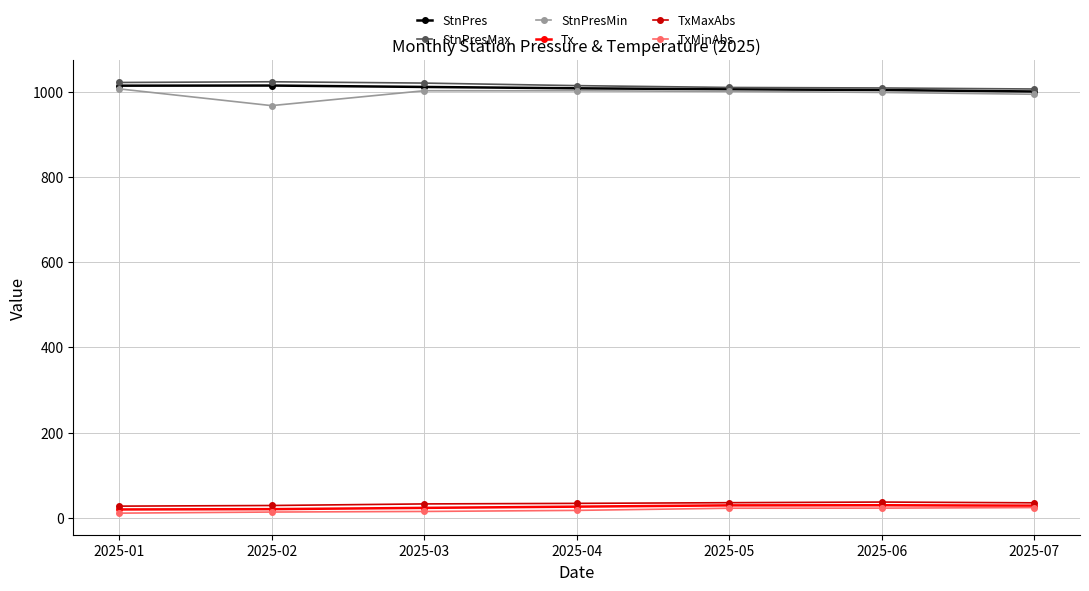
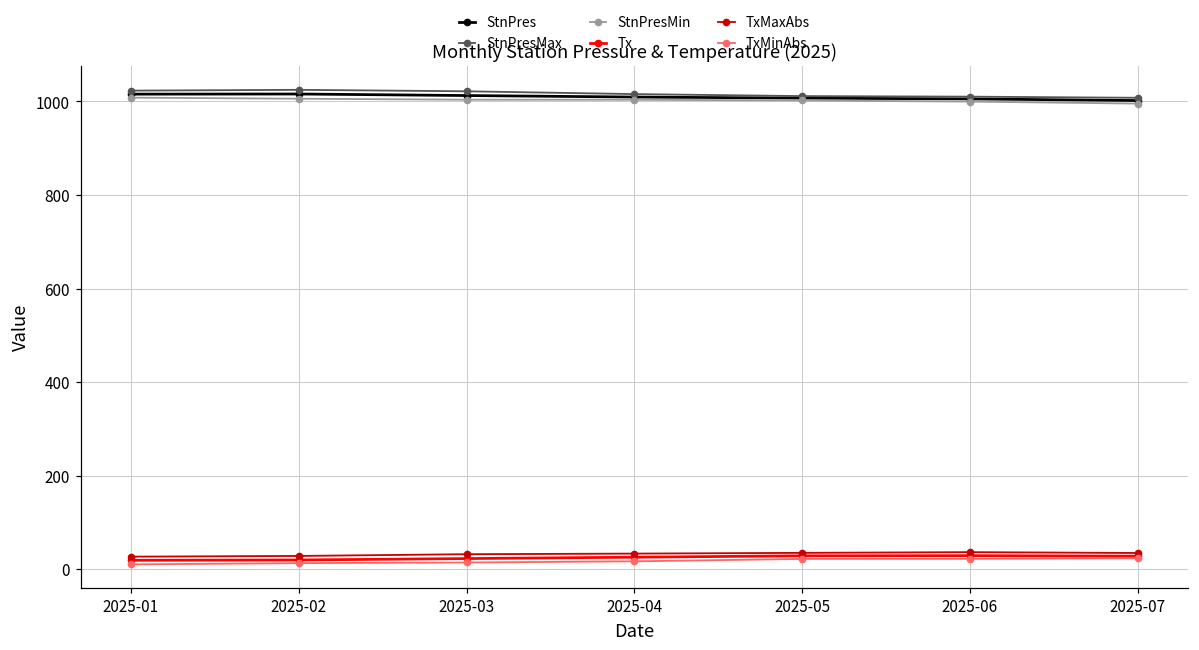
  {
    "StnPres": {
      "2025-01": 1020,
      "2025-02": 1020,
      "2025-03": 1010
    },
    "StnPresMax": {
      "2025-01": 1020,
      "2025-02": 1020,
      "2025-03": 1020,
      "2025-04": 1020
    },
    "StnPresMin": {
      "2025-01": 1010,
-     "2025-02": 970,
+     "2025-02": 1010,
      "2025-03": 1000,
      "2025-07": 1000
    },
    "TxMinAbs": {
      "2025-01": 10,
      "2025-02": 10,
      "2025-03": 10,
      "2025-04": 20,
      "2025-05": 20,
      "2025-06": 20
    }
  }
